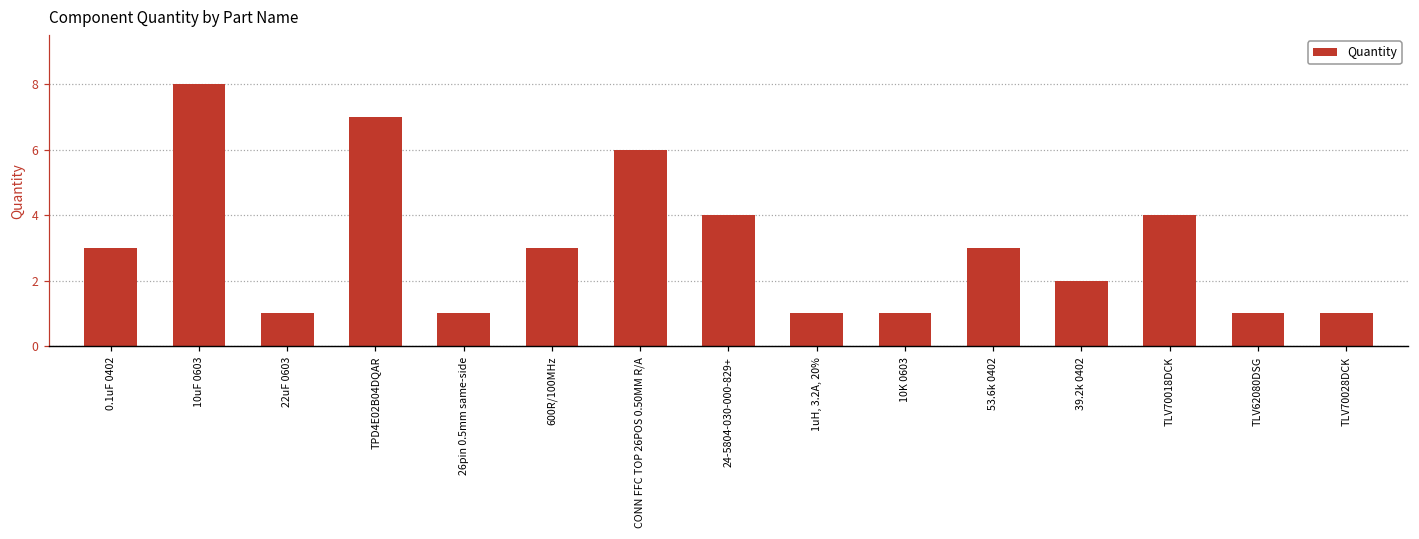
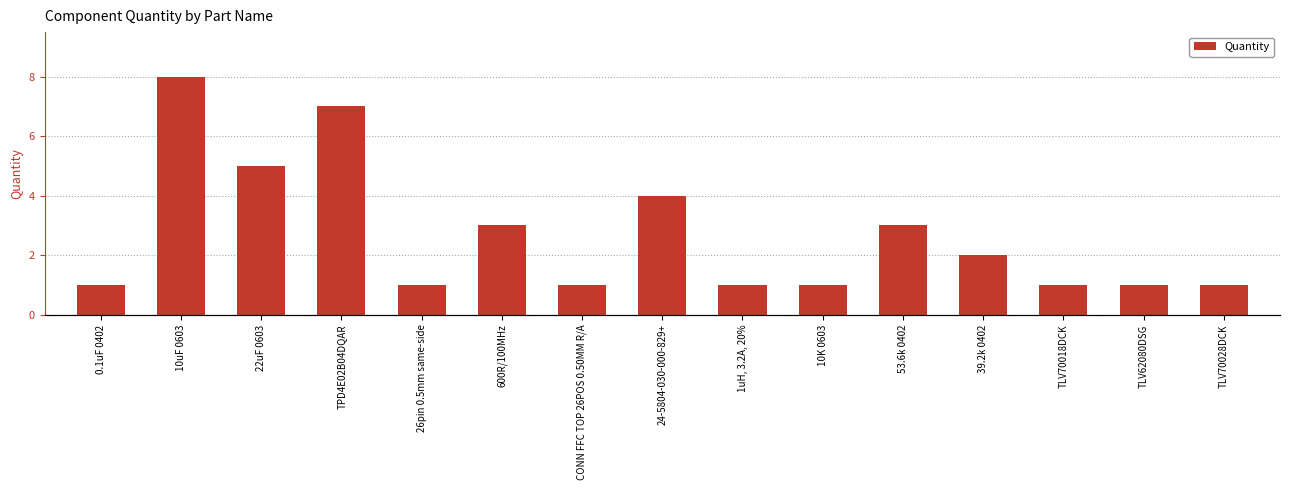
  {
-   "0.1uF 0402": 3,
+   "0.1uF 0402": 1,
    "10uF 0603": 8,
-   "22uF 0603": 1,
+   "22uF 0603": 5,
    "TPD4E02B04DQAR": 7,
    "26pin 0.5mm same-side": 1,
    "600R/100MHz": 3,
-   "CONN FFC TOP 26POS 0.50MM R/A": 6,
+   "CONN FFC TOP 26POS 0.50MM R/A": 1,
    "24-5804-030-000-829+": 4,
    "1uH, 3.2A, 20%": 1,
    "10K 0603": 1,
    "53.6k 0402": 3,
    "39.2k 0402": 2,
-   "TLV70018DCK": 4,
+   "TLV70018DCK": 1,
    "TLV62080DSG": 1,
    "TLV70028DCK": 1
  }
